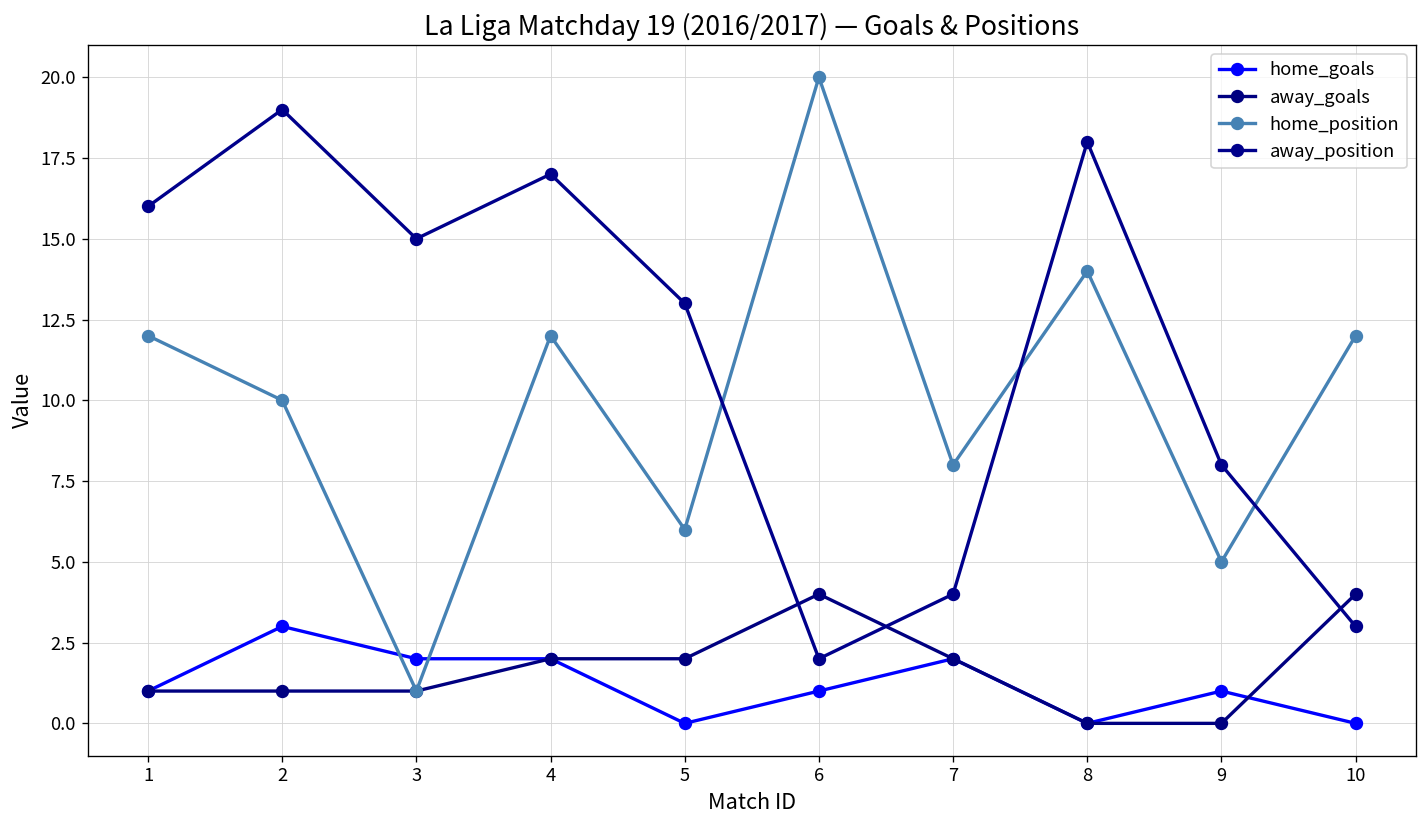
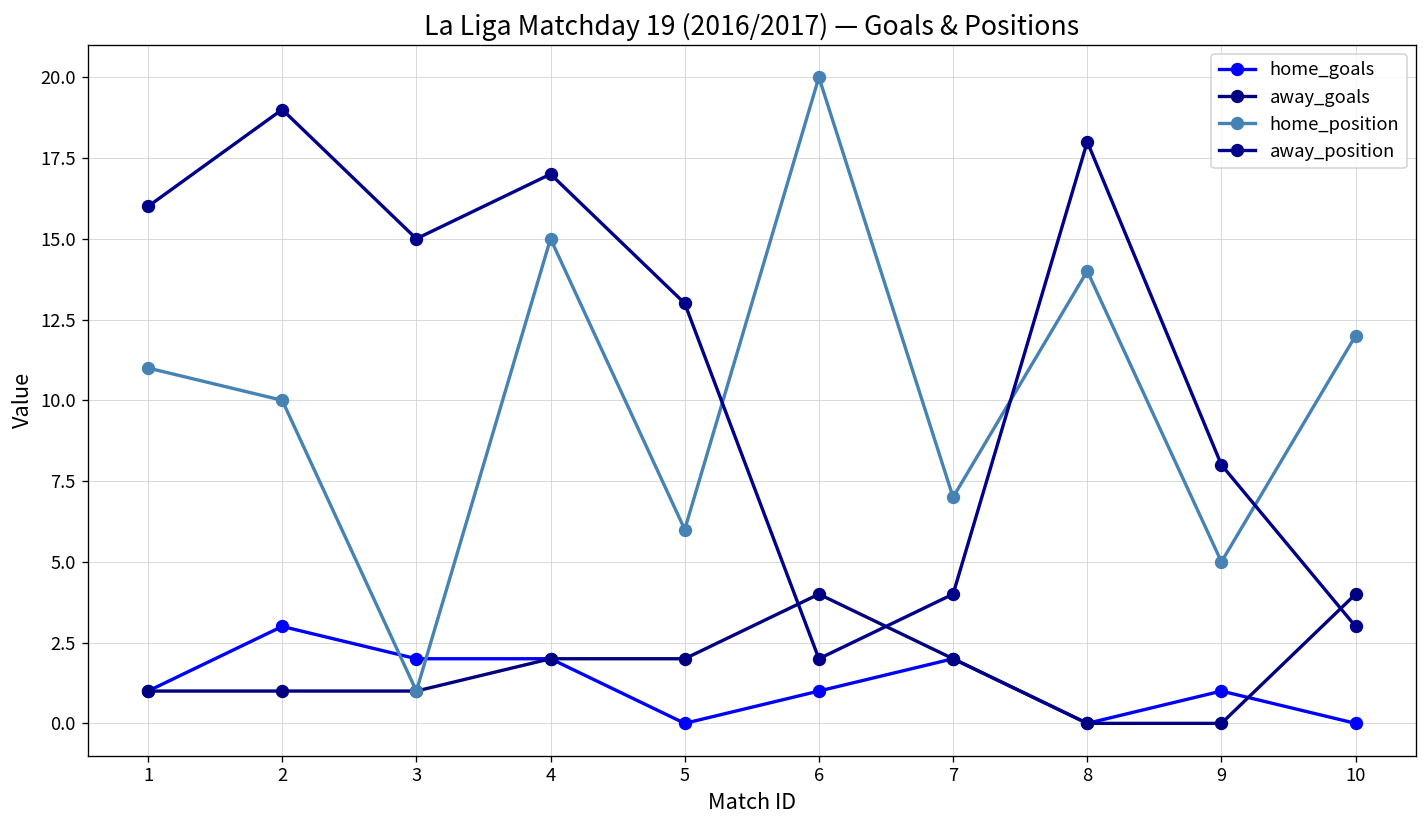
  {
    "home_goals": {
      "2": 3,
      "3": 2,
      "5": 0,
      "6": 1,
      "9": 1,
      "10": 0
    },
    "home_position": {
-     "1": 12,
+     "1": 11,
      "2": 10,
-     "4": 12,
+     "4": 15,
      "5": 6,
      "6": 20,
-     "7": 8,
+     "7": 7,
      "8": 14,
      "9": 5,
      "10": 12
    }
  }
